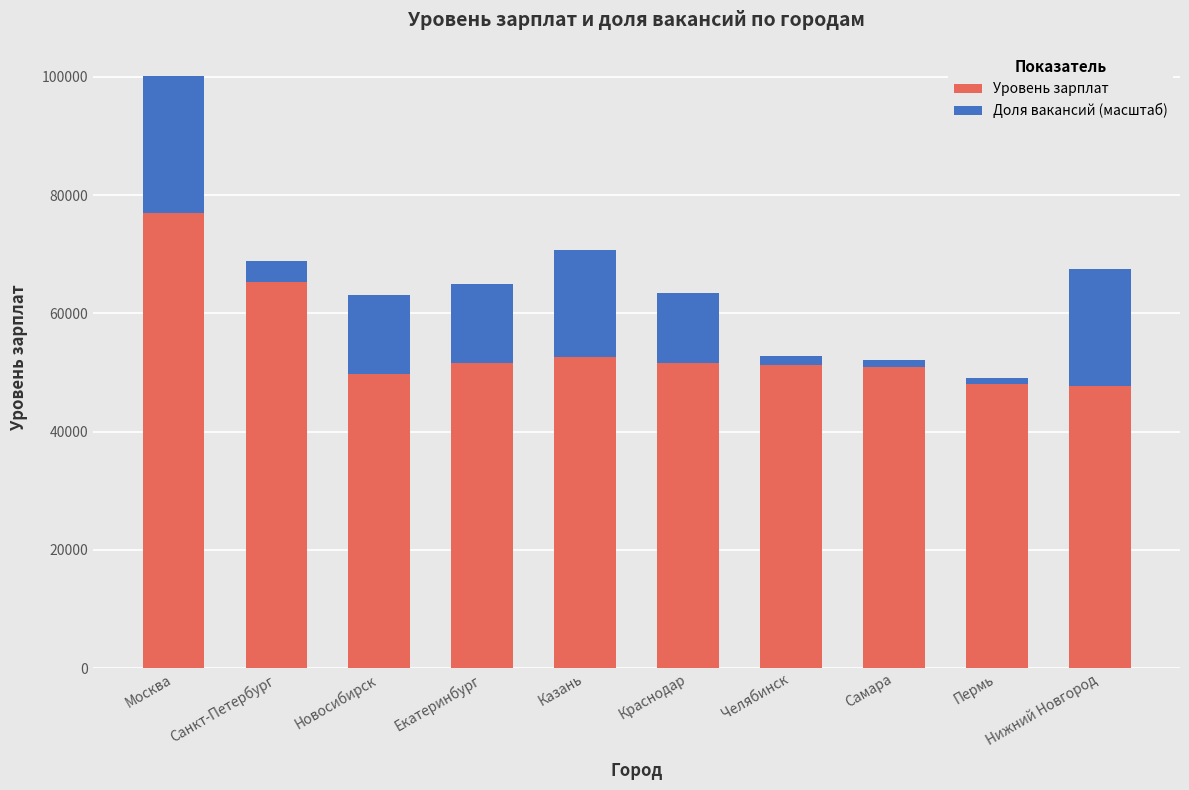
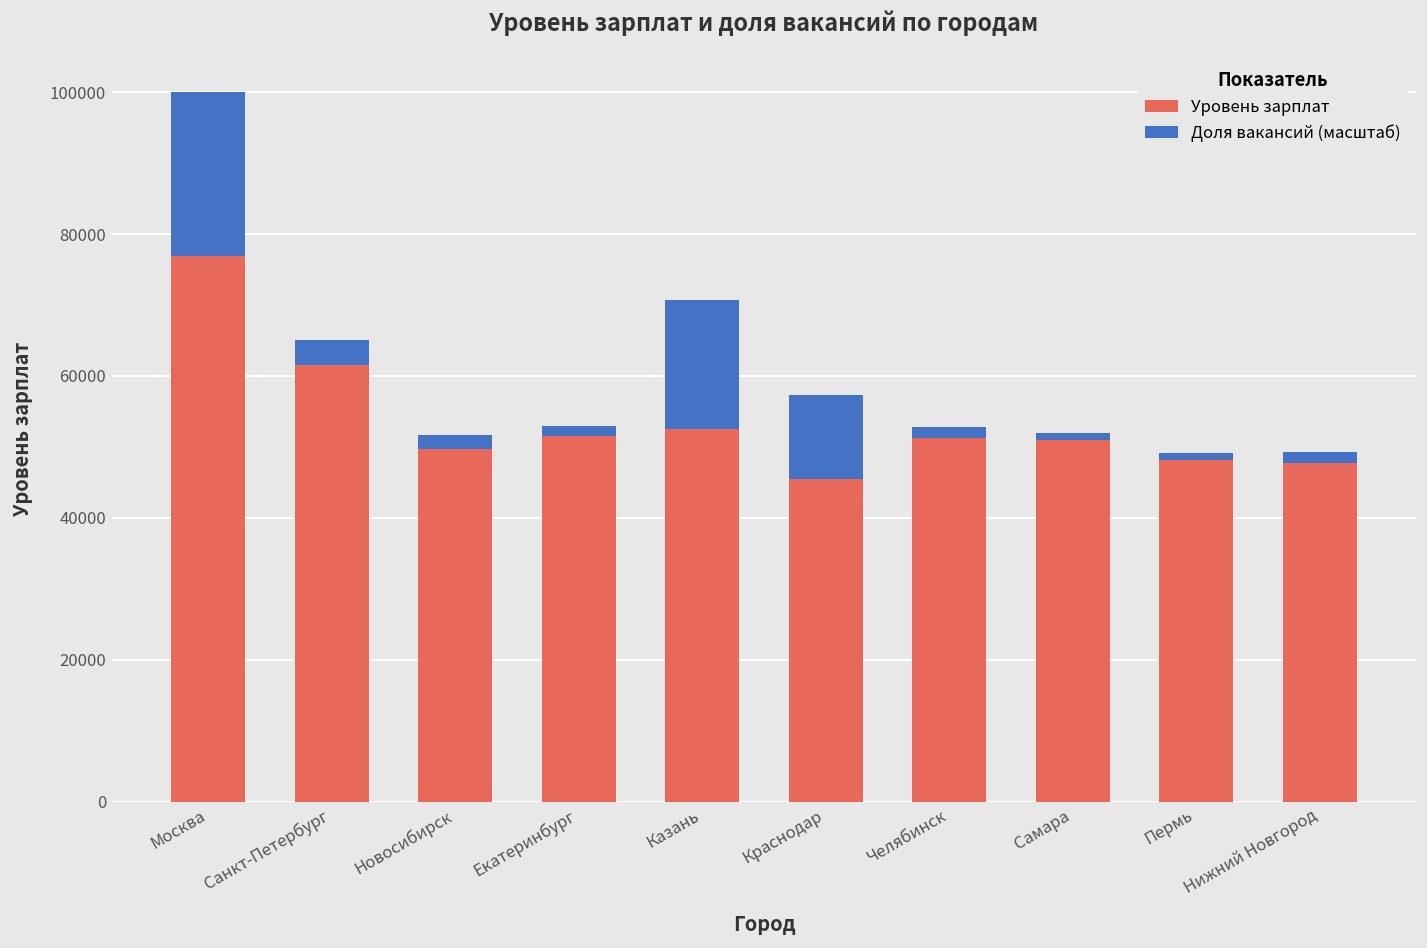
  {
    "Уровень зарплат": {
      "Москва": 77000,
-     "Санкт-Петербург": 65000,
+     "Санкт-Петербург": 61000,
      "Новосибирск": 50000,
      "Екатеринбург": 52000,
      "Казань": 53000,
-     "Краснодар": 52000,
+     "Краснодар": 46000,
      "Челябинск": 51000,
      "Самара": 51000,
      "Пермь": 48000,
      "Нижний Новгород": 48000
    },
    "Доля вакансий (масштаб)": {
      "Москва": 23000,
      "Санкт-Петербург": 4000,
-     "Новосибирск": 13000,
-     "Екатеринбург": 13000,
+     "Новосибирск": 2000,
+     "Екатеринбург": 1000,
      "Казань": 18000,
      "Краснодар": 12000,
      "Челябинск": 1000,
      "Самара": 1000,
      "Пермь": 1000,
-     "Нижний Новгород": 20000
+     "Нижний Новгород": 2000
    }
  }
